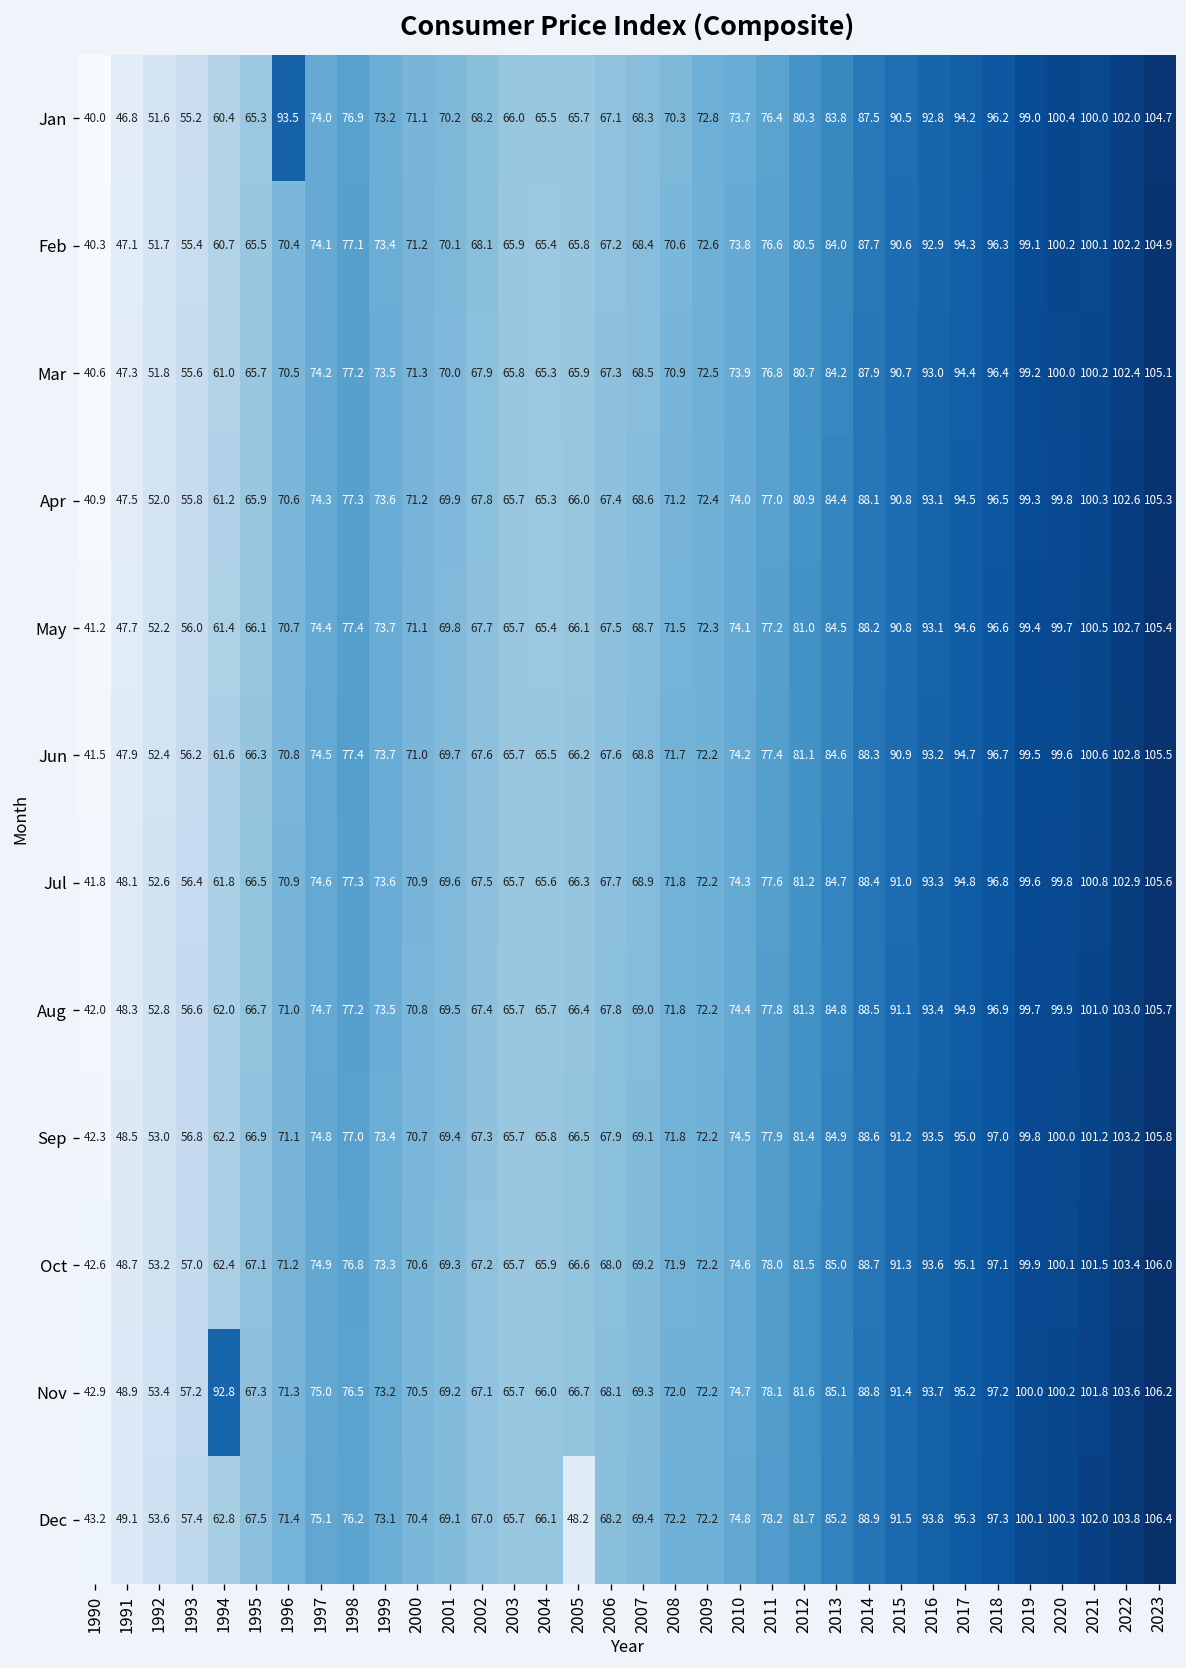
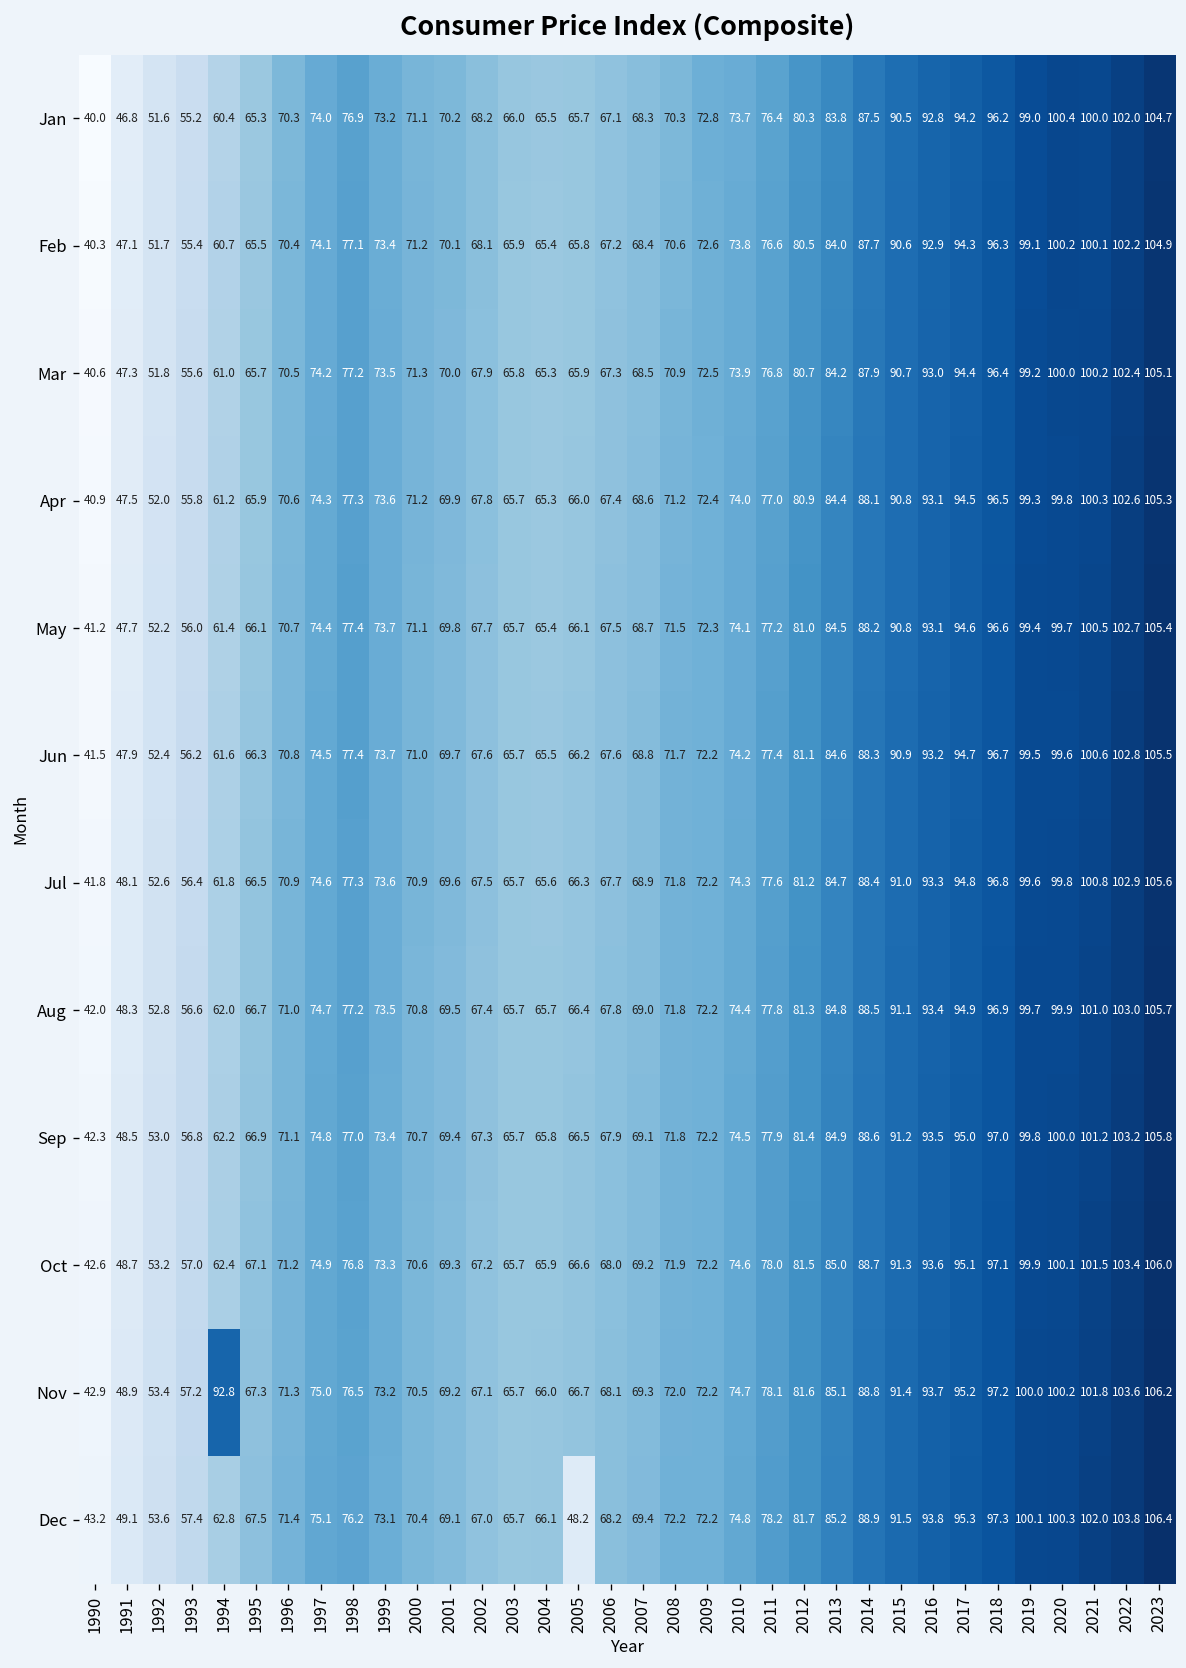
  {
    "Jan": {
      "1990": 40.0,
      "1991": 46.8,
      "1992": 51.6,
      "1993": 55.2,
      "1994": 60.4,
      "1995": 65.3,
-     "1996": 93.5,
+     "1996": 70.3,
      "1997": 74.0,
      "1998": 76.9,
      "1999": 73.2,
      "2000": 71.1,
      "2001": 70.2,
      "2002": 68.2,
      "2003": 66.0,
      "2004": 65.5,
      "2005": 65.7,
      "2006": 67.1,
      "2007": 68.3,
      "2008": 70.3,
      "2009": 72.8,
      "2010": 73.7,
      "2011": 76.4,
      "2012": 80.3,
      "2013": 83.8,
      "2014": 87.5,
      "2015": 90.5,
      "2016": 92.8,
      "2017": 94.2,
      "2018": 96.2,
      "2019": 99.0,
      "2020": 100.4,
      "2021": 100.0,
      "2022": 102.0,
      "2023": 104.7
    }
  }
